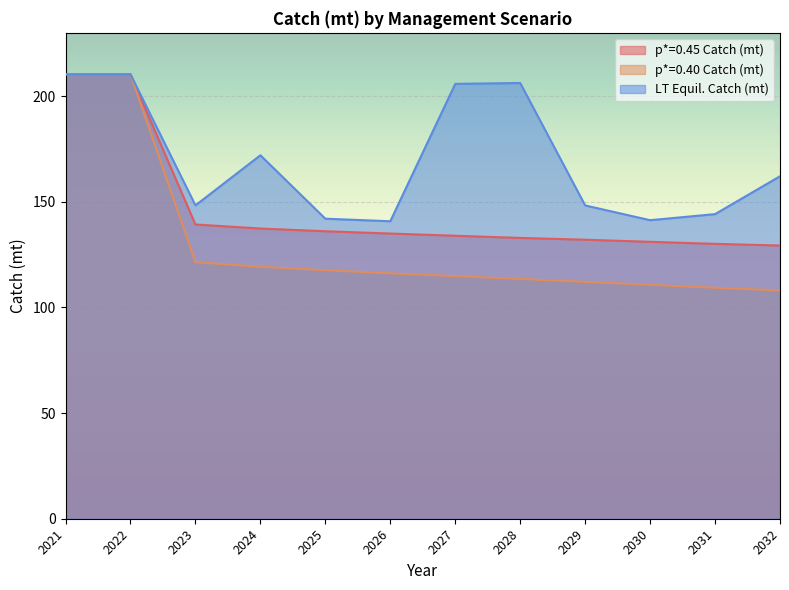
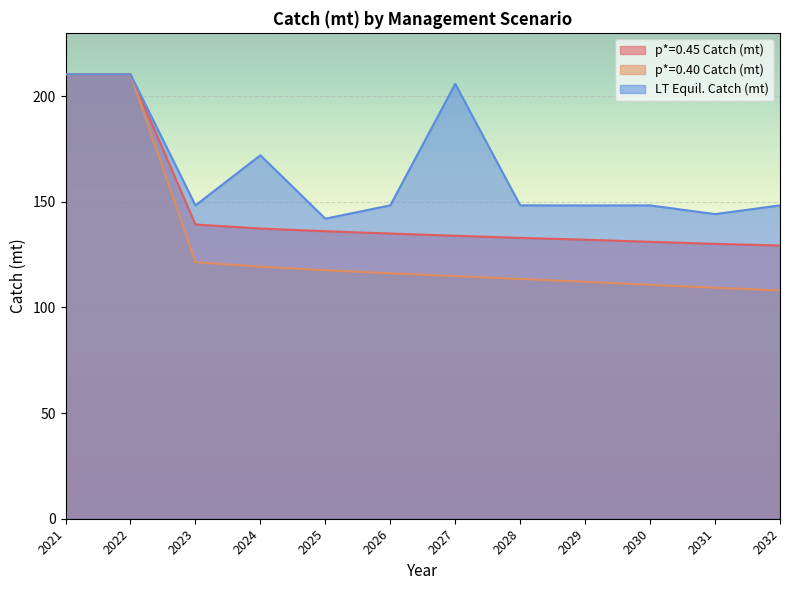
  {
    "LT Equil. Catch (mt)": {
      "2023": 148,
      "2024": 172,
      "2025": 142,
-     "2026": 141,
+     "2026": 148,
      "2027": 206,
-     "2028": 206,
+     "2028": 148,
      "2029": 148,
-     "2030": 141,
+     "2030": 148,
      "2031": 144,
-     "2032": 162
+     "2032": 148
    }
  }
